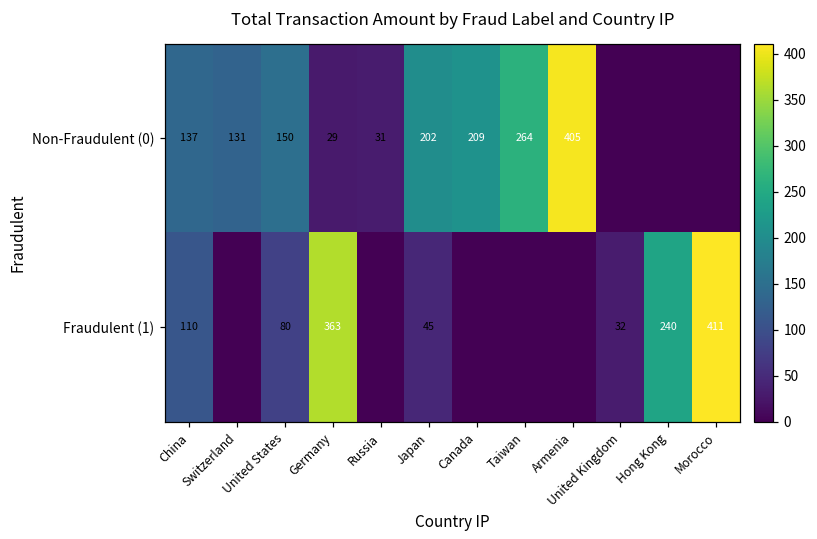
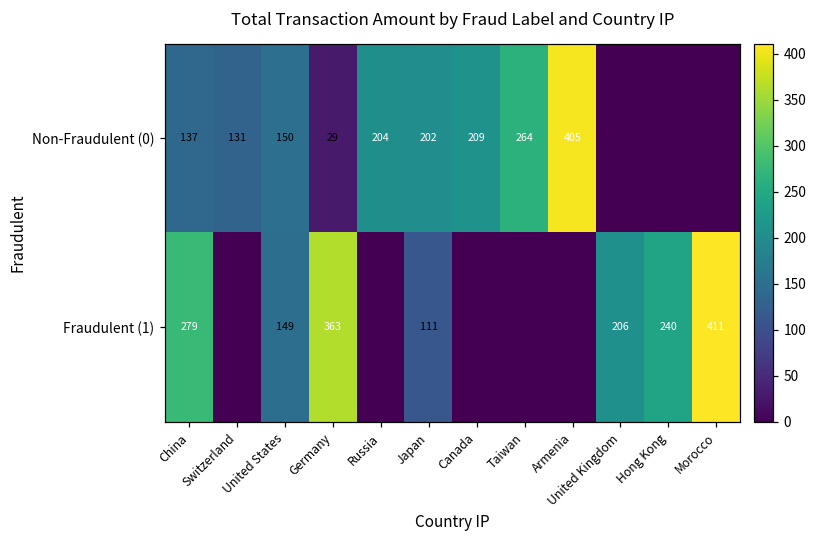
  {
    "Non-Fraudulent (0)": {
      "China": 137,
      "Switzerland": 131,
      "United States": 150,
      "Germany": 29,
-     "Russia": 31,
+     "Russia": 204,
      "Japan": 202,
      "Canada": 209,
      "Taiwan": 264,
      "Armenia": 405
    },
    "Fraudulent (1)": {
-     "China": 110,
-     "United States": 80,
+     "China": 279,
+     "United States": 149,
      "Germany": 363,
-     "Japan": 45,
-     "United Kingdom": 32,
+     "Japan": 111,
+     "United Kingdom": 206,
      "Hong Kong": 240,
      "Morocco": 411
    }
  }
